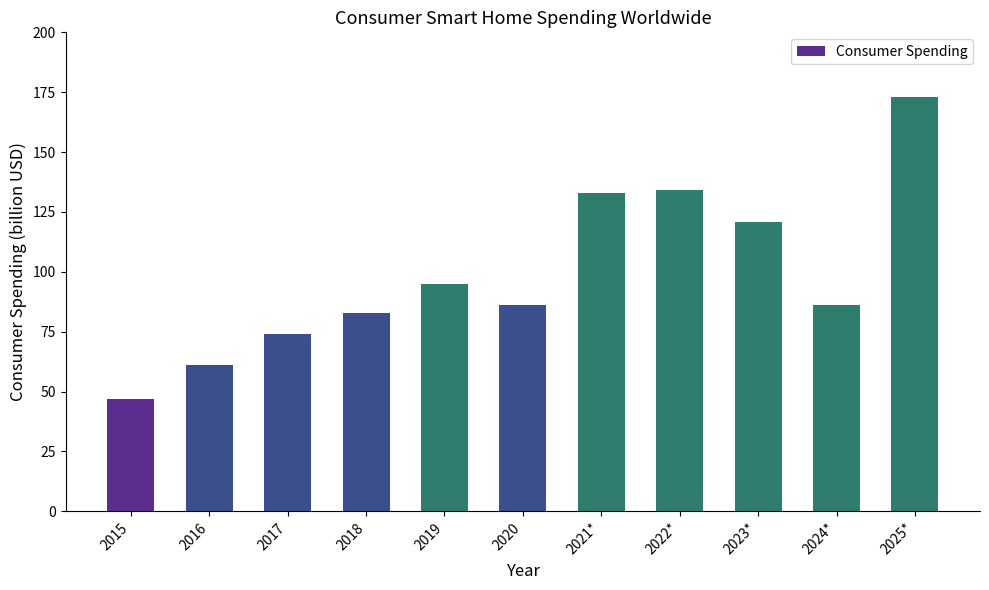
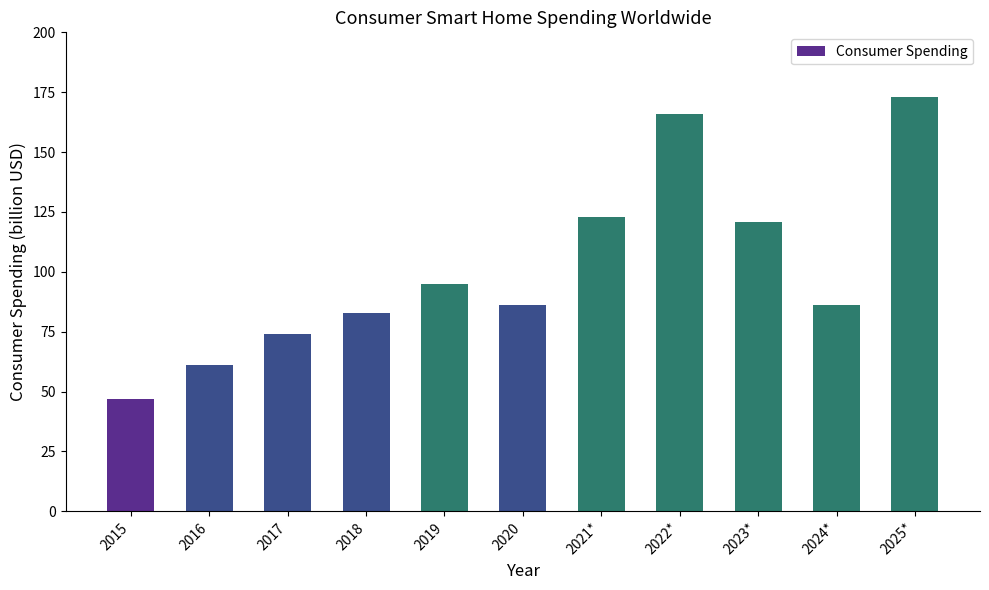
  {
    "2015": 47,
    "2016": 61,
    "2017": 74,
    "2018": 83,
    "2019": 95,
    "2020": 86,
-   "2021*": 133,
-   "2022*": 134,
+   "2021*": 123,
+   "2022*": 166,
    "2023*": 121,
    "2024*": 86,
    "2025*": 173
  }
